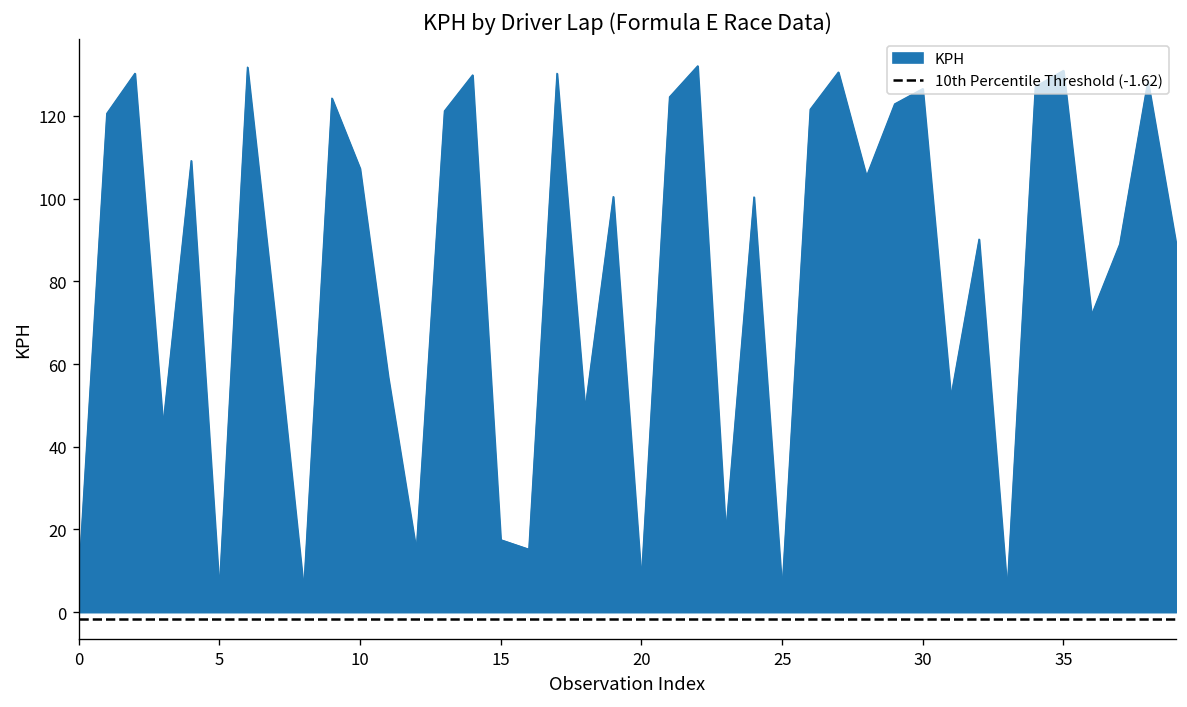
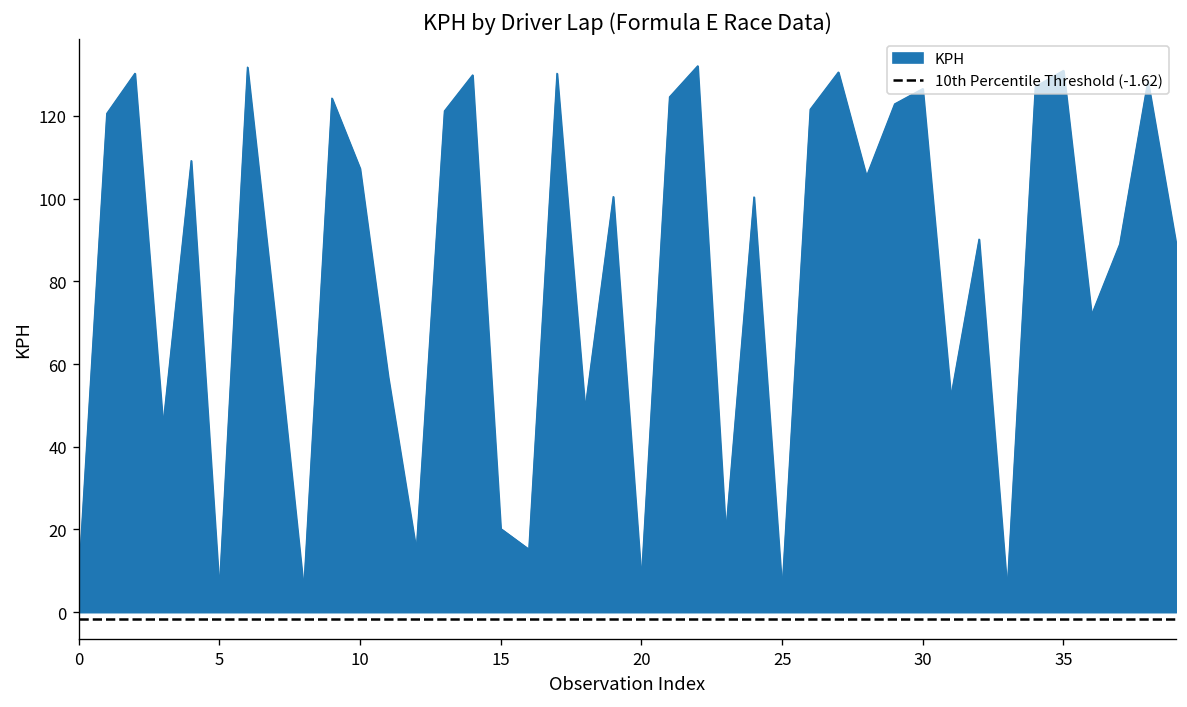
  {
    "0": 8,
    "5": 6,
    "10": 107,
-   "15": 18,
+   "15": 20,
    "20": 8,
    "25": 6
  }
